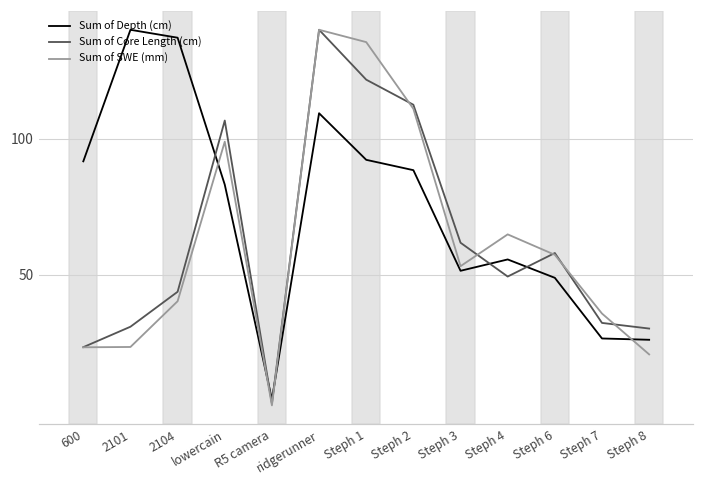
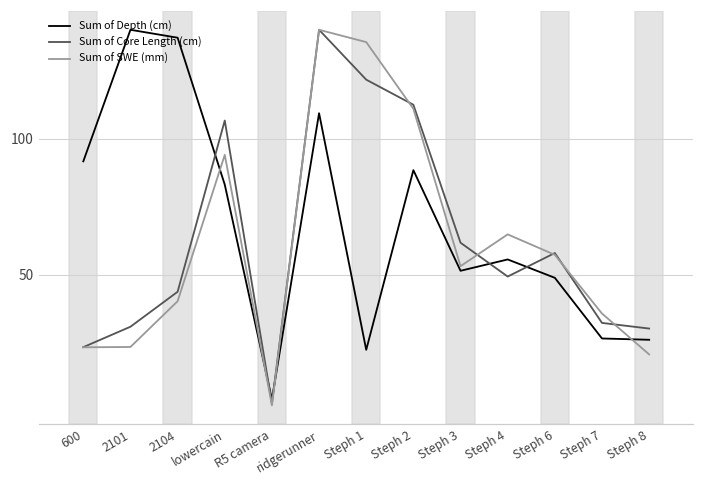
  {
    "Sum of Depth (cm)": {
      "600": 92,
      "2101": 140,
      "2104": 137,
      "lowercain": 83,
      "R5 camera": 4,
      "ridgerunner": 109,
-     "Steph 1": 92,
+     "Steph 1": 22,
      "Steph 2": 88,
      "Steph 3": 51,
      "Steph 4": 56,
      "Steph 6": 49,
      "Steph 7": 27,
      "Steph 8": 26
    },
    "Sum of Core Length (cm)": {
      "2101": 31,
      "2104": 44,
      "lowercain": 107,
      "Steph 1": 122,
      "Steph 2": 112,
      "Steph 3": 62,
      "Steph 4": 49,
      "Steph 7": 32,
      "Steph 8": 30
    },
    "Sum of SWE (mm)": {
      "2101": 23,
      "2104": 40,
-     "lowercain": 99,
+     "lowercain": 94,
      "Steph 1": 135,
      "Steph 2": 111,
      "Steph 3": 53,
      "Steph 4": 65,
      "Steph 7": 36,
      "Steph 8": 21
    }
  }
